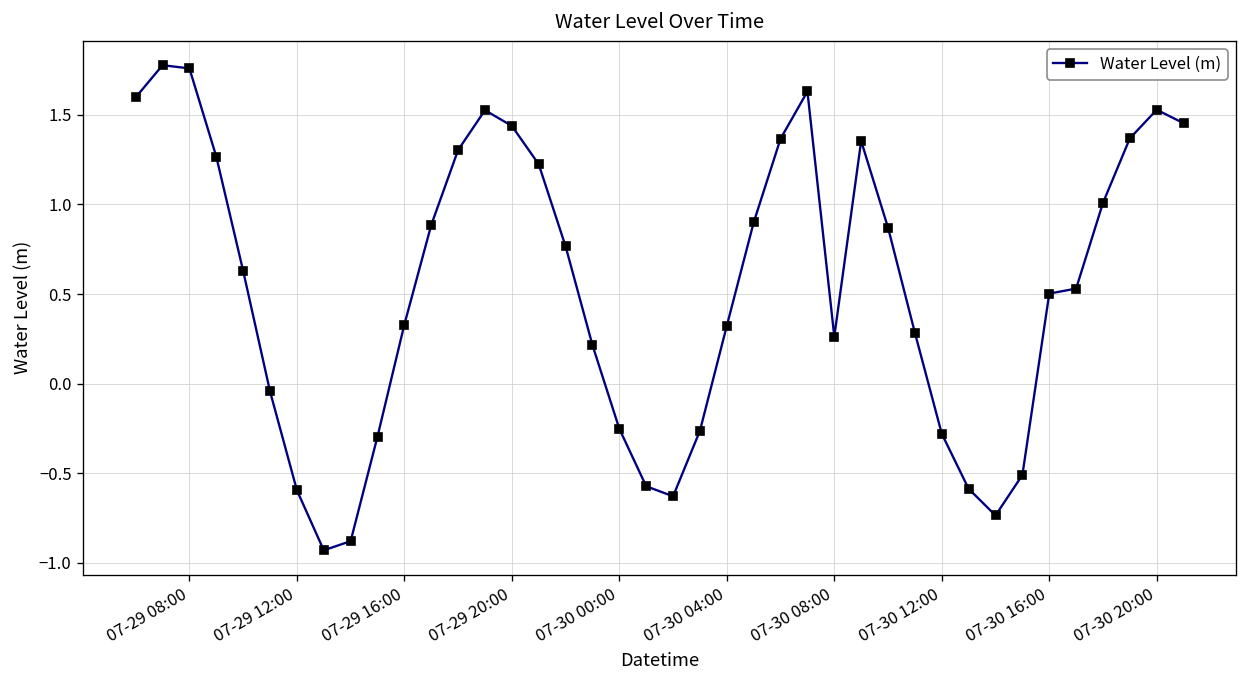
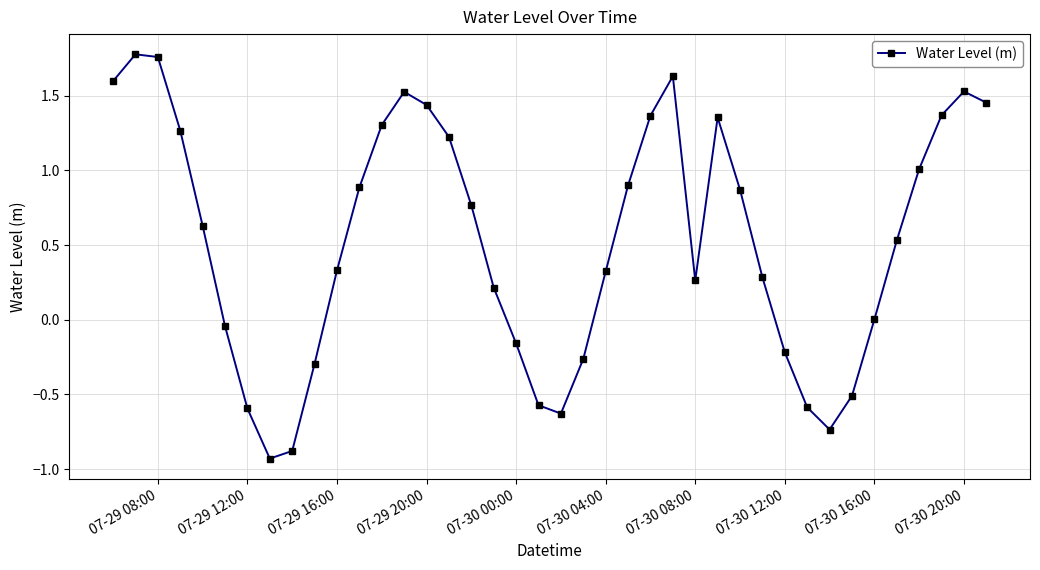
  {
    "07-29 08:00": 1.76,
    "07-29 12:00": -0.59,
    "07-29 16:00": 0.33,
    "07-29 20:00": 1.44,
-   "07-30 00:00": -0.25,
+   "07-30 00:00": -0.16,
    "07-30 04:00": 0.32,
    "07-30 08:00": 0.26,
-   "07-30 12:00": -0.28,
-   "07-30 16:00": 0.50,
+   "07-30 12:00": -0.22,
+   "07-30 16:00": 0.00,
    "07-30 20:00": 1.53
  }
